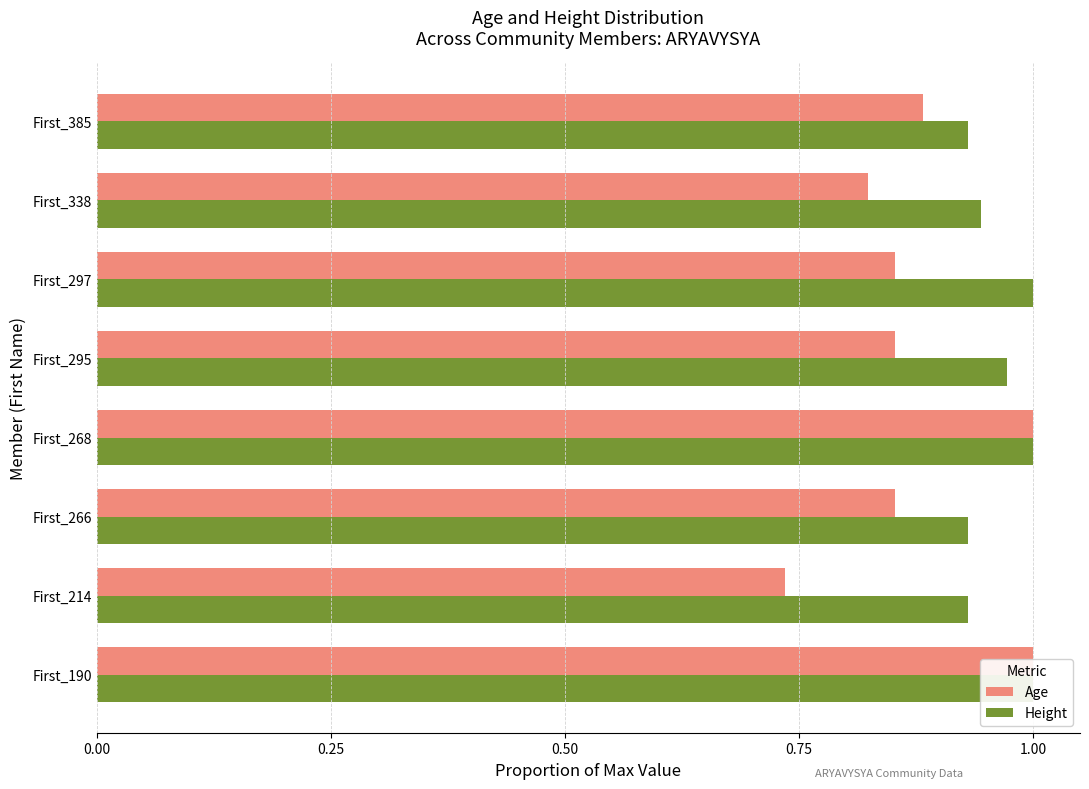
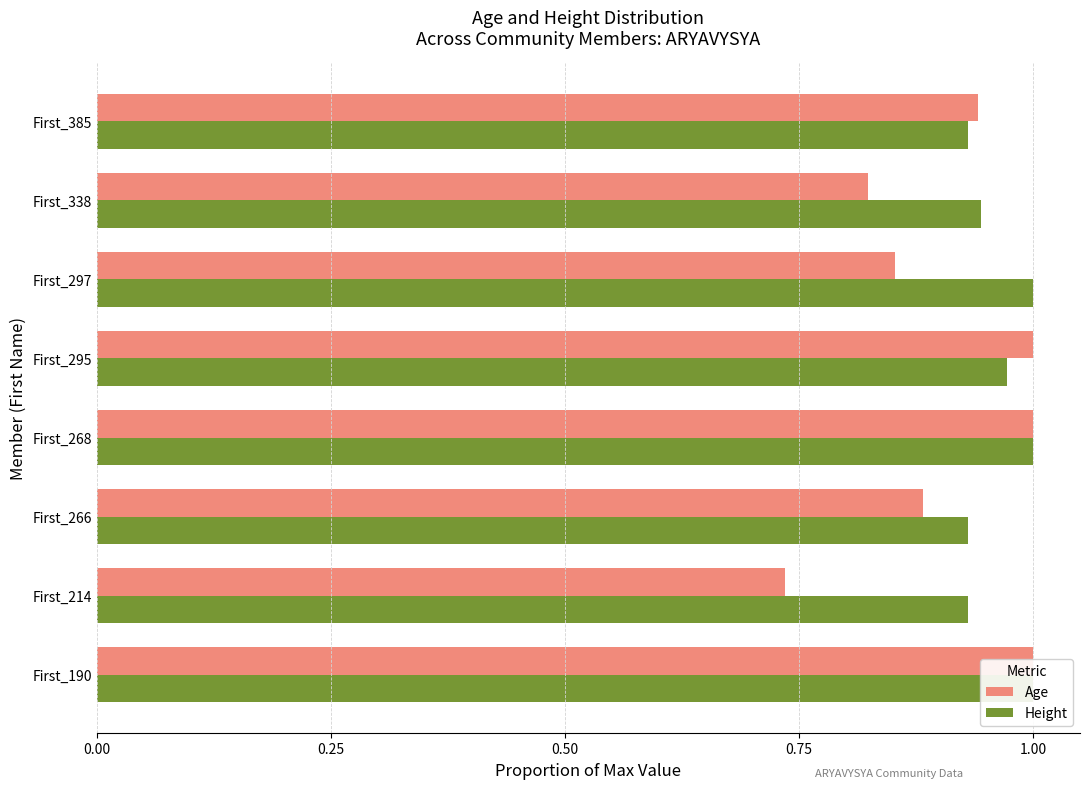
  {
    "Age": {
-     "First_385": 0.88,
+     "First_385": 0.94,
      "First_338": 0.82,
      "First_297": 0.85,
-     "First_295": 0.85,
+     "First_295": 1.00,
      "First_268": 1.00,
-     "First_266": 0.85,
+     "First_266": 0.88,
      "First_214": 0.74
    },
    "Height": {
      "First_385": 0.93,
      "First_338": 0.94,
      "First_297": 1.00,
      "First_295": 0.97,
      "First_268": 1.00,
      "First_266": 0.93,
      "First_214": 0.93
    }
  }
